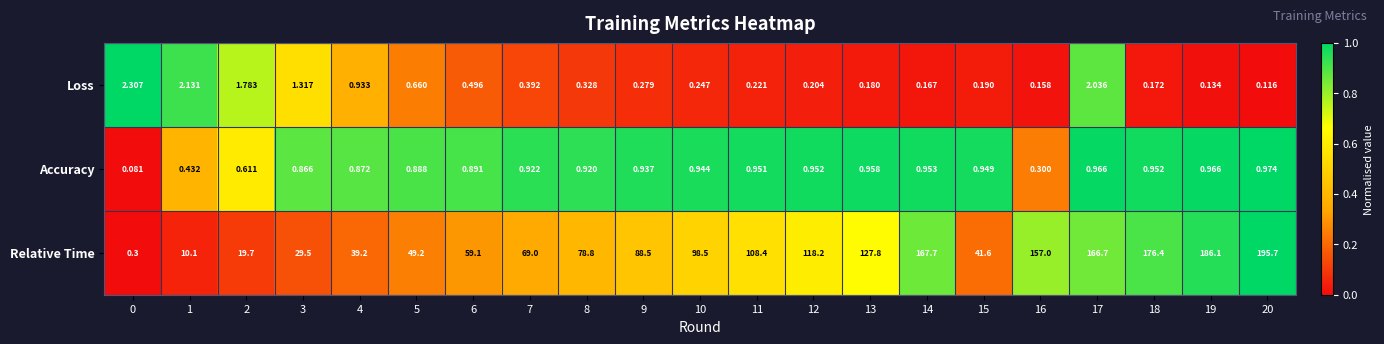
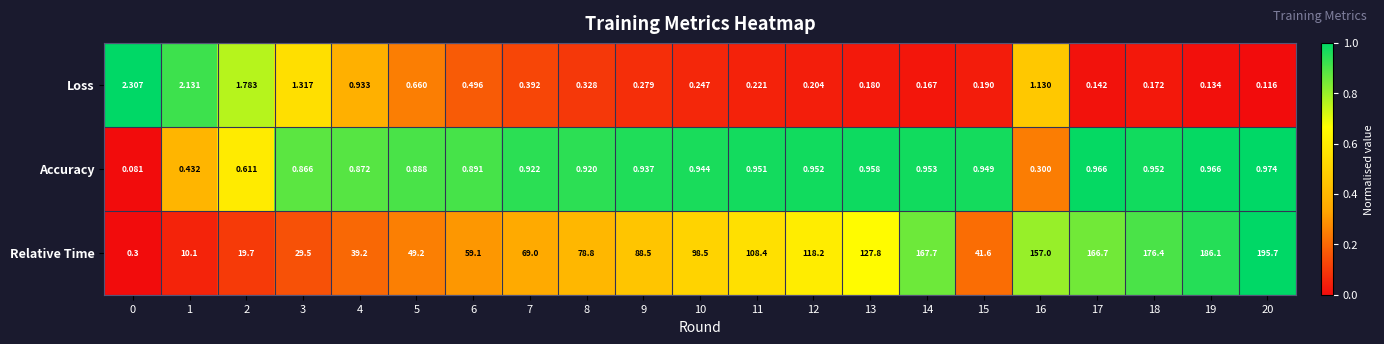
  {
    "Loss": {
      "0": 2.307,
      "1": 2.131,
      "2": 1.783,
      "3": 1.317,
      "4": 0.933,
      "5": 0.660,
      "6": 0.496,
      "7": 0.392,
      "8": 0.328,
      "9": 0.279,
      "10": 0.247,
      "11": 0.221,
      "12": 0.204,
      "13": 0.180,
      "14": 0.167,
      "15": 0.190,
-     "16": 0.158,
-     "17": 2.036,
+     "16": 1.130,
+     "17": 0.142,
      "18": 0.172,
      "19": 0.134,
      "20": 0.116
    },
    "Accuracy": {
      "0": 0.081,
      "1": 0.432,
      "2": 0.611,
      "3": 0.866,
      "4": 0.872,
      "5": 0.888,
      "6": 0.891,
      "7": 0.922,
      "8": 0.920,
      "9": 0.937,
      "10": 0.944,
      "11": 0.951,
      "12": 0.952,
      "13": 0.958,
      "14": 0.953,
      "15": 0.949,
      "16": 0.300,
      "17": 0.966,
      "18": 0.952,
      "19": 0.966,
      "20": 0.974
    },
    "Relative Time": {
      "0": 0.3,
      "1": 10.1,
      "2": 19.7,
      "3": 29.5,
      "4": 39.2,
      "5": 49.2,
      "6": 59.1,
      "7": 69.0,
      "8": 78.8,
      "9": 88.5,
      "10": 98.5,
      "11": 108.4,
      "12": 118.2,
      "13": 127.8,
      "14": 167.7,
      "15": 41.6,
      "16": 157.0,
      "17": 166.7,
      "18": 176.4,
      "19": 186.1,
      "20": 195.7
    }
  }
